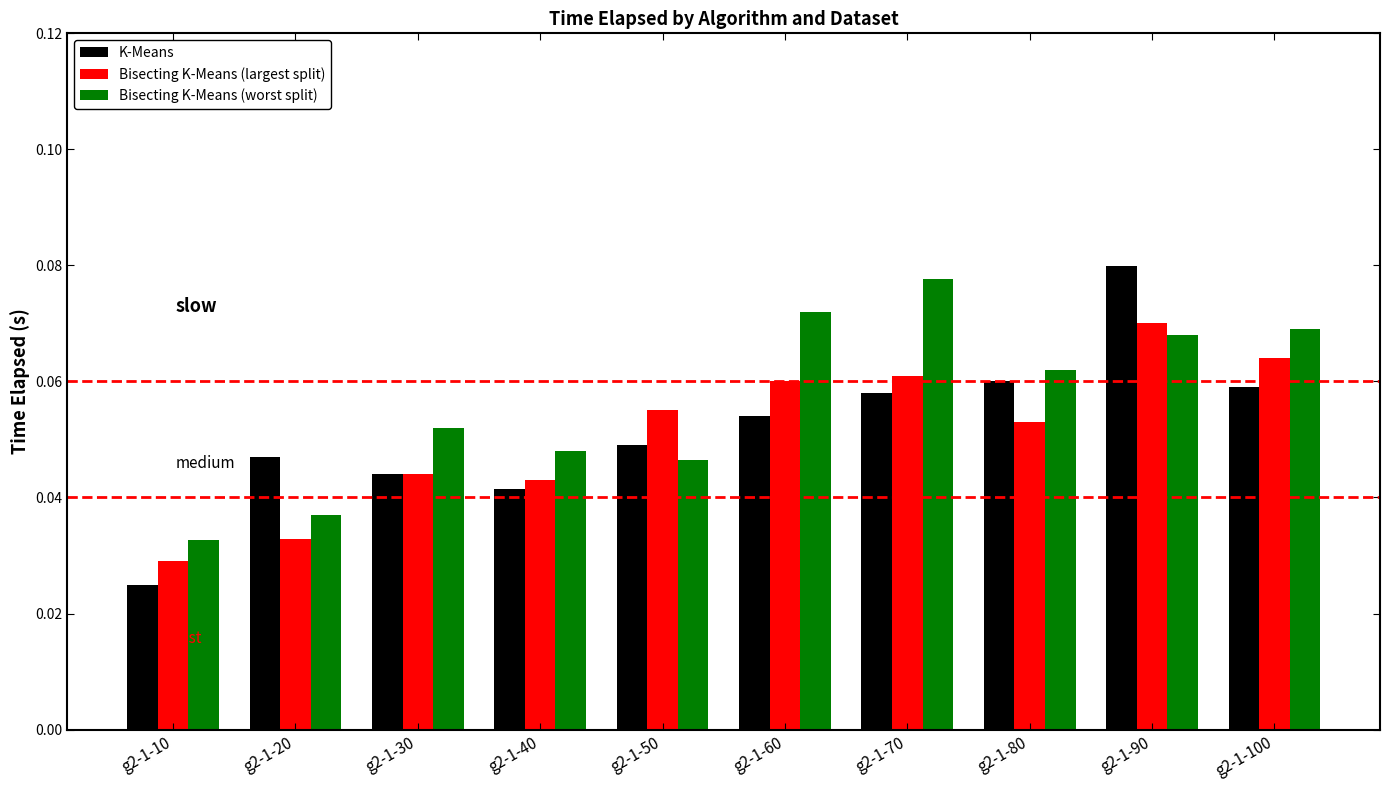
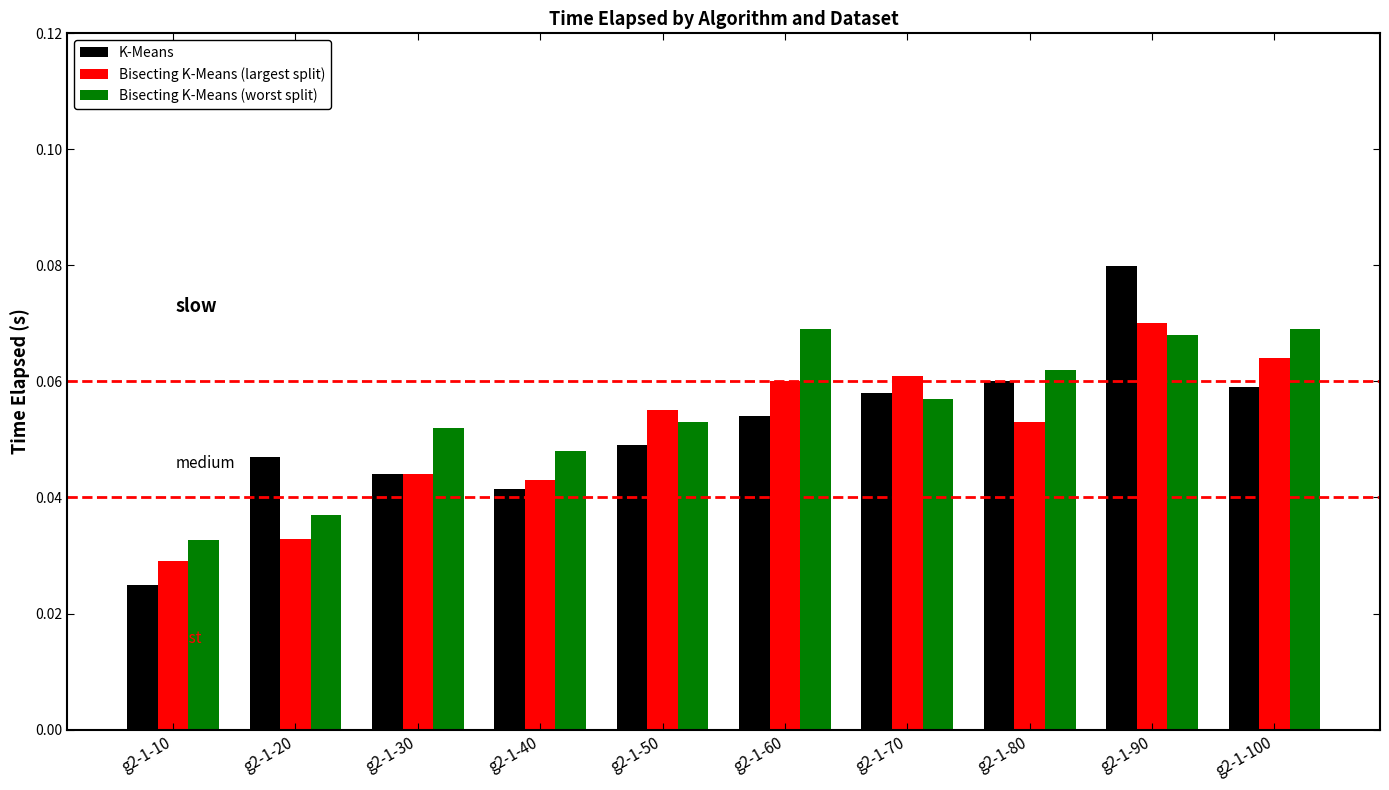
  {
    "K-Means": {
      "g2-1-10": 0.025,
      "g2-1-20": 0.047,
      "g2-1-30": 0.044,
      "g2-1-40": 0.041,
      "g2-1-50": 0.049,
      "g2-1-60": 0.054,
      "g2-1-70": 0.058,
      "g2-1-80": 0.060,
      "g2-1-90": 0.080,
      "g2-1-100": 0.059
    },
    "Bisecting K-Means (largest split)": {
      "g2-1-10": 0.029,
      "g2-1-20": 0.033,
      "g2-1-30": 0.044,
      "g2-1-40": 0.043,
      "g2-1-50": 0.055,
      "g2-1-60": 0.060,
      "g2-1-70": 0.061,
      "g2-1-80": 0.053,
      "g2-1-90": 0.070,
      "g2-1-100": 0.064
    },
    "Bisecting K-Means (worst split)": {
      "g2-1-10": 0.033,
      "g2-1-20": 0.037,
      "g2-1-30": 0.052,
      "g2-1-40": 0.048,
-     "g2-1-50": 0.046,
-     "g2-1-60": 0.072,
-     "g2-1-70": 0.078,
+     "g2-1-50": 0.053,
+     "g2-1-60": 0.069,
+     "g2-1-70": 0.057,
      "g2-1-80": 0.062,
      "g2-1-90": 0.068,
      "g2-1-100": 0.069
    }
  }
